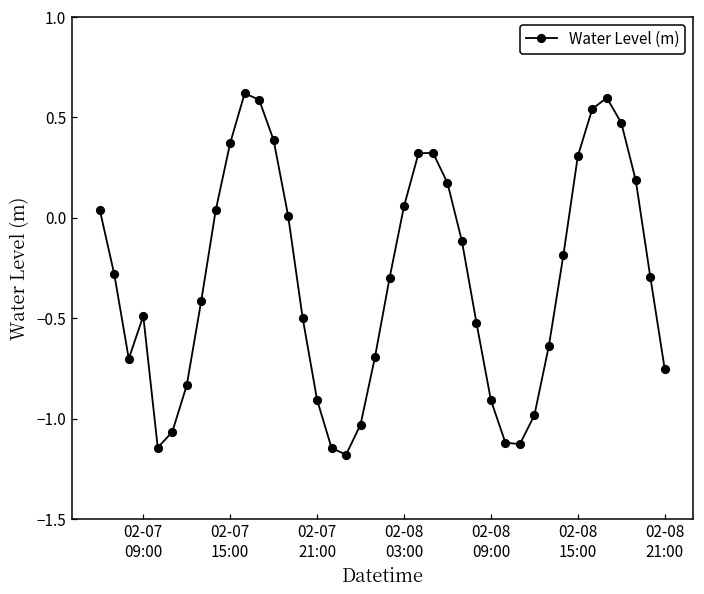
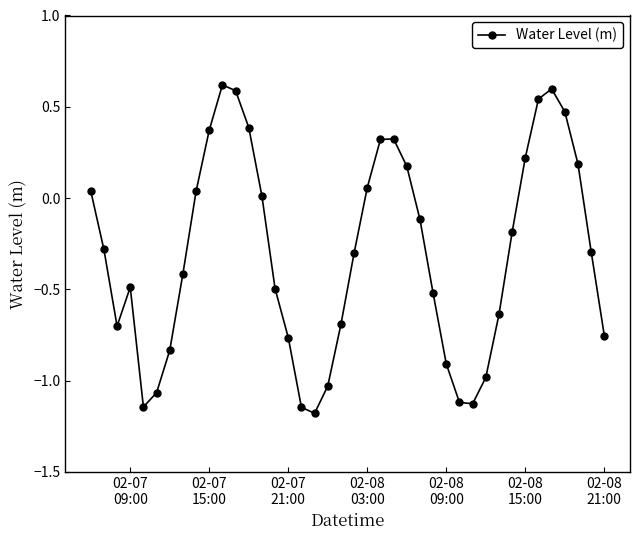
  {
    "02-07 09:00": -0.49,
    "02-07 15:00": 0.37,
-   "02-07 21:00": -0.91,
+   "02-07 21:00": -0.76,
    "02-08 03:00": 0.06,
    "02-08 09:00": -0.91,
-   "02-08 15:00": 0.31,
+   "02-08 15:00": 0.22,
    "02-08 21:00": -0.75
  }
